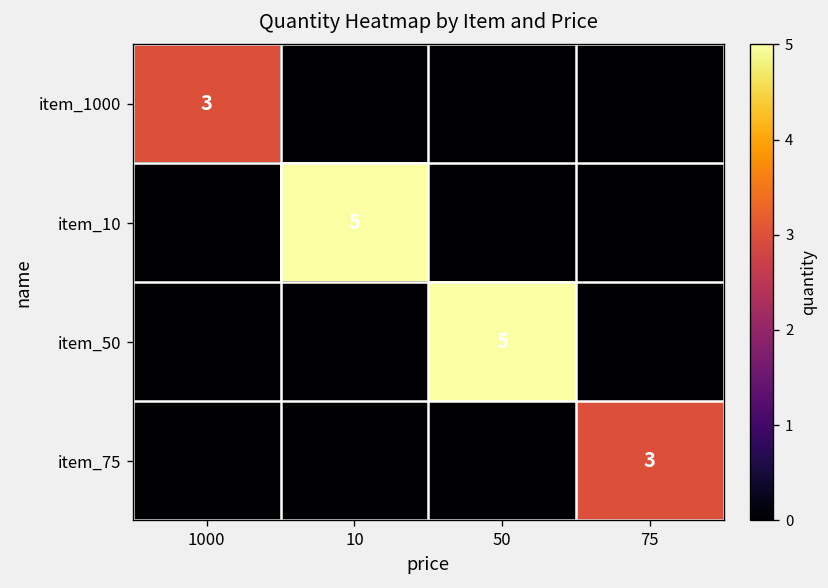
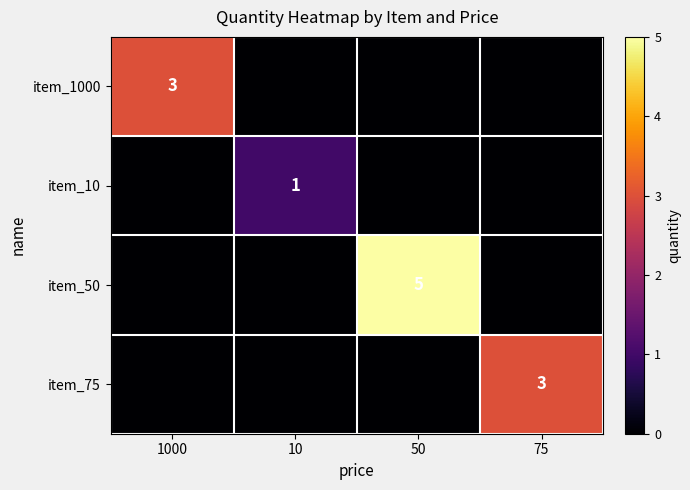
  {
    "item_1000": {
      "1000": 3
    },
    "item_10": {
-     "10": 5
+     "10": 1
    },
    "item_50": {
      "50": 5
    },
    "item_75": {
      "75": 3
    }
  }
